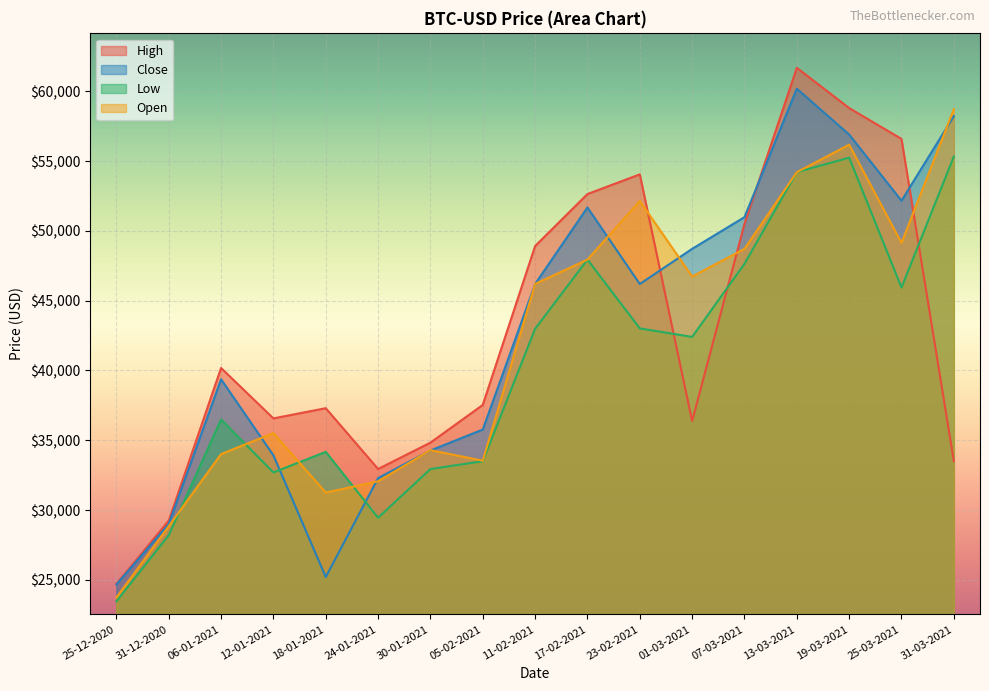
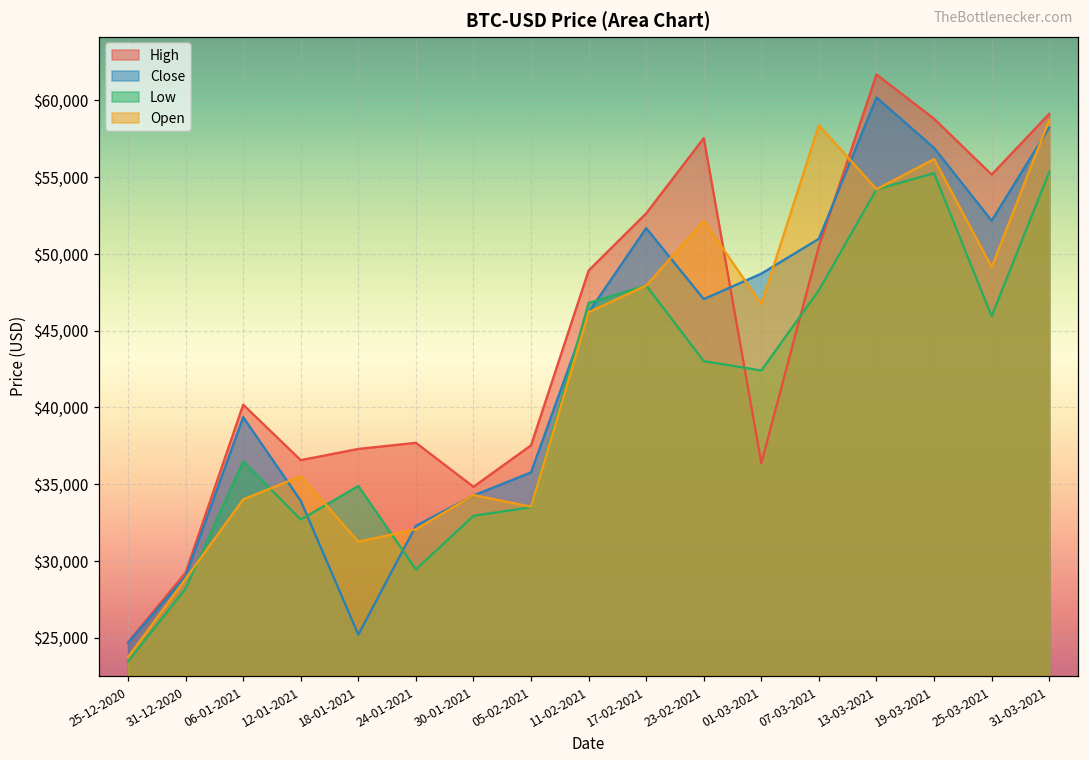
  {
    "High": {
      "31-12-2020": "$29,200",
      "06-01-2021": "$40,200",
      "12-01-2021": "$36,600",
      "18-01-2021": "$37,300",
-     "24-01-2021": "$32,900",
+     "24-01-2021": "$37,700",
      "30-01-2021": "$34,800",
      "05-02-2021": "$37,500",
      "11-02-2021": "$48,900",
      "17-02-2021": "$52,600",
-     "23-02-2021": "$54,100",
+     "23-02-2021": "$57,500",
      "01-03-2021": "$36,400",
      "07-03-2021": "$50,500",
      "13-03-2021": "$61,700",
      "19-03-2021": "$58,800",
-     "25-03-2021": "$56,600",
-     "31-03-2021": "$33,500"
+     "25-03-2021": "$55,200",
+     "31-03-2021": "$59,100"
    },
    "Close": {
      "06-01-2021": "$39,400",
      "12-01-2021": "$33,900",
      "18-01-2021": "$25,200",
      "24-01-2021": "$32,300",
      "05-02-2021": "$35,800",
      "17-02-2021": "$51,700",
-     "23-02-2021": "$46,200",
+     "23-02-2021": "$47,100",
      "01-03-2021": "$48,700",
      "07-03-2021": "$51,000",
      "13-03-2021": "$60,200",
      "19-03-2021": "$56,900",
      "25-03-2021": "$52,200",
      "31-03-2021": "$58,200"
    },
    "Low": {
      "25-12-2020": "$23,500",
      "31-12-2020": "$28,200",
      "06-01-2021": "$36,500",
      "12-01-2021": "$32,700",
-     "18-01-2021": "$34,200",
+     "18-01-2021": "$34,900",
      "24-01-2021": "$29,500",
      "30-01-2021": "$32,900",
-     "11-02-2021": "$43,000",
+     "11-02-2021": "$46,800",
      "23-02-2021": "$43,000",
      "01-03-2021": "$42,400",
      "07-03-2021": "$47,600",
      "19-03-2021": "$55,200",
      "25-03-2021": "$45,900",
      "31-03-2021": "$55,300"
    },
    "Open": {
      "25-12-2020": "$23,700",
      "06-01-2021": "$34,000",
      "12-01-2021": "$35,500",
      "18-01-2021": "$31,300",
      "24-01-2021": "$32,100",
      "23-02-2021": "$52,100",
      "01-03-2021": "$46,700",
-     "07-03-2021": "$48,700",
+     "07-03-2021": "$58,400",
      "19-03-2021": "$56,200",
      "25-03-2021": "$49,100",
      "31-03-2021": "$58,700"
    }
  }
